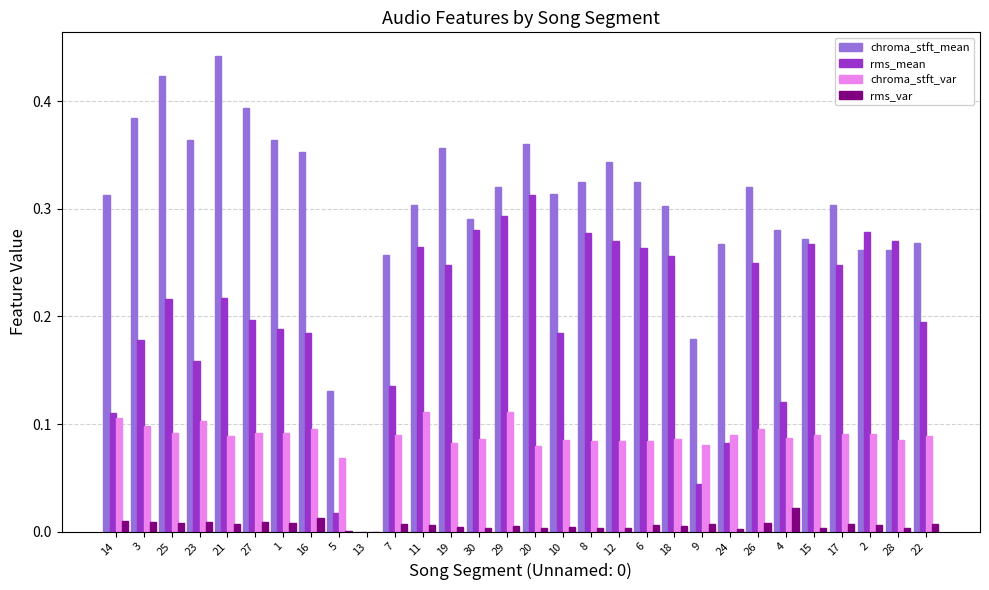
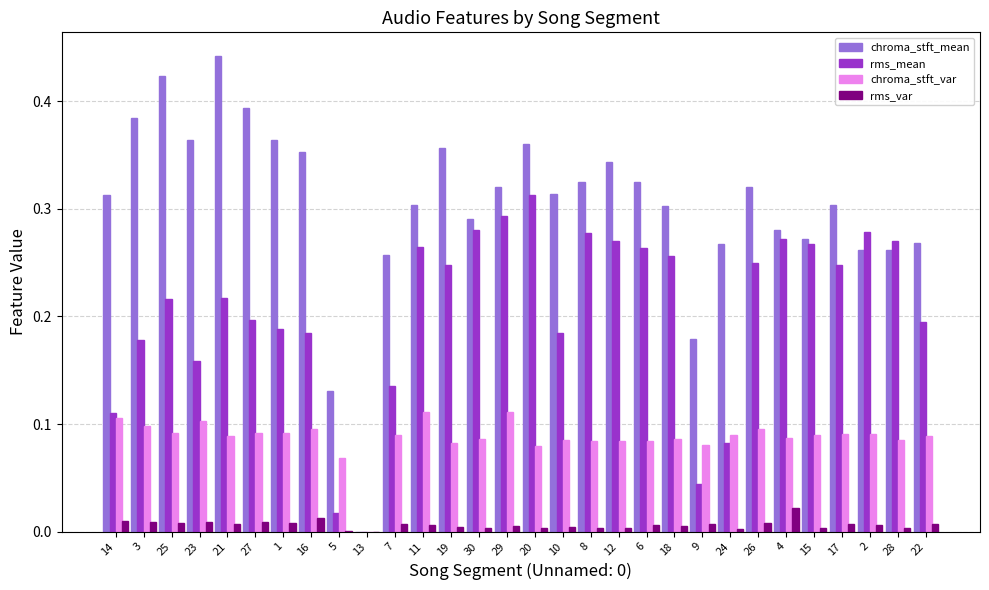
  {
    "chroma_stft_mean": {
      "14": 0.313,
      "3": 0.384,
      "25": 0.423,
      "23": 0.364,
      "21": 0.442,
      "27": 0.394,
      "1": 0.364,
      "16": 0.353,
      "5": 0.130,
      "13": 0.000,
      "7": 0.257,
      "11": 0.304,
      "19": 0.357,
      "30": 0.291,
      "29": 0.321,
      "20": 0.360,
      "10": 0.314,
      "8": 0.325,
      "12": 0.344,
      "6": 0.325,
      "18": 0.302,
      "9": 0.179,
      "24": 0.267,
      "26": 0.321,
      "4": 0.280,
      "15": 0.272,
      "17": 0.303,
      "2": 0.262,
      "28": 0.262,
      "22": 0.268
    },
    "rms_mean": {
      "14": 0.111,
      "3": 0.178,
      "25": 0.216,
      "23": 0.158,
      "21": 0.217,
      "27": 0.197,
      "1": 0.188,
      "16": 0.185,
      "5": 0.017,
      "13": 0.000,
      "7": 0.135,
      "11": 0.265,
      "19": 0.248,
      "30": 0.281,
      "29": 0.293,
      "20": 0.313,
      "10": 0.185,
      "8": 0.277,
      "12": 0.270,
      "6": 0.263,
      "18": 0.257,
      "9": 0.044,
      "24": 0.082,
      "26": 0.250,
-     "4": 0.121,
+     "4": 0.272,
      "15": 0.267,
      "17": 0.248,
      "2": 0.279,
      "28": 0.270,
      "22": 0.194
    },
    "chroma_stft_var": {
      "14": 0.105,
      "3": 0.098,
      "25": 0.092,
      "23": 0.103,
      "21": 0.089,
      "27": 0.092,
      "1": 0.092,
      "16": 0.095,
      "5": 0.068,
      "13": 0.000,
      "7": 0.089,
      "11": 0.112,
      "19": 0.083,
      "30": 0.086,
      "29": 0.111,
      "20": 0.079,
      "10": 0.085,
      "8": 0.085,
      "12": 0.085,
      "6": 0.085,
      "18": 0.086,
      "9": 0.081,
      "24": 0.089,
      "26": 0.095,
      "4": 0.087,
      "15": 0.089,
      "17": 0.091,
      "2": 0.091,
      "28": 0.085,
      "22": 0.089
    },
    "rms_var": {
      "14": 0.010,
      "3": 0.009,
      "25": 0.008,
      "23": 0.009,
      "21": 0.007,
      "27": 0.009,
      "1": 0.008,
      "16": 0.013,
      "13": 0.000,
      "7": 0.007,
      "11": 0.006,
      "19": 0.004,
      "30": 0.004,
      "29": 0.005,
      "20": 0.003,
      "10": 0.004,
      "8": 0.003,
      "12": 0.003,
      "6": 0.006,
      "18": 0.005,
      "9": 0.007,
      "26": 0.008,
      "4": 0.022,
      "15": 0.004,
      "17": 0.007,
      "2": 0.006,
      "28": 0.004,
      "22": 0.007
    }
  }
